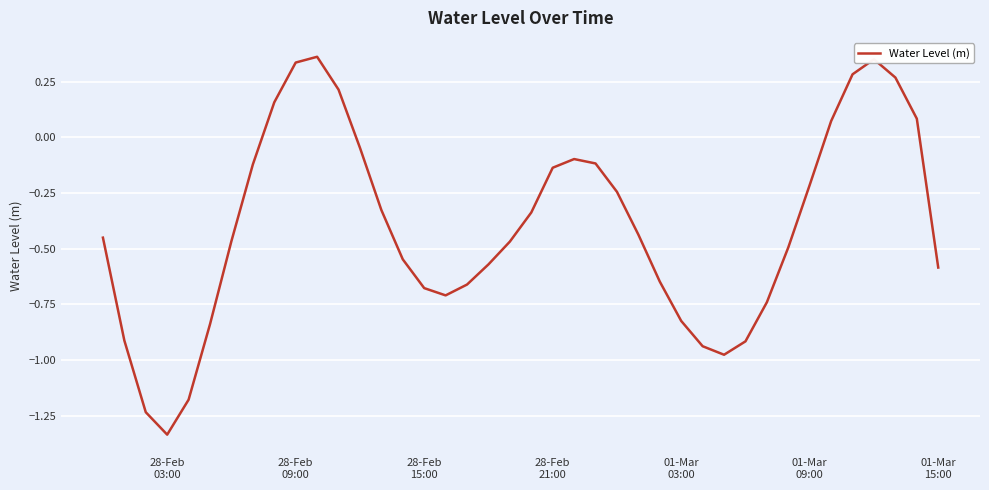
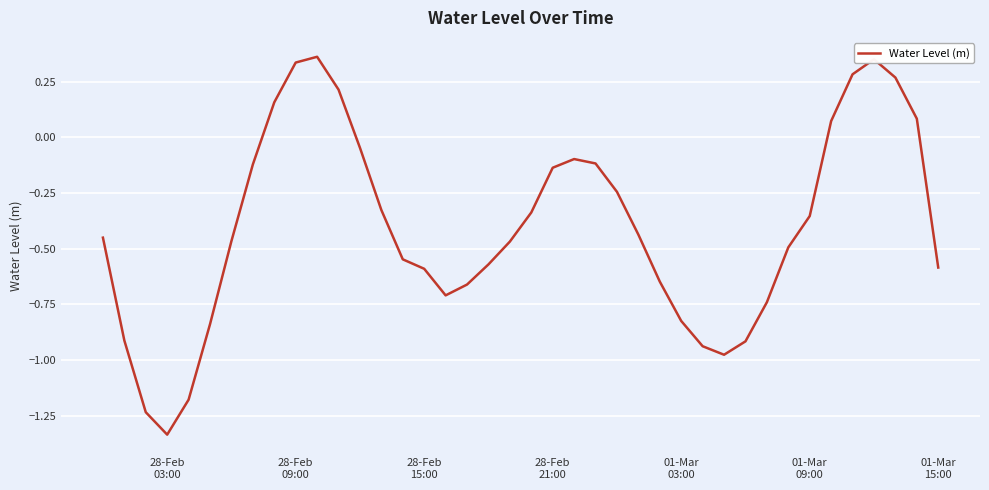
  {
    "28-Feb 03:00": -1.33,
    "28-Feb 09:00": 0.34,
-   "28-Feb 15:00": -0.68,
+   "28-Feb 15:00": -0.59,
    "28-Feb 21:00": -0.14,
    "01-Mar 03:00": -0.82,
-   "01-Mar 09:00": -0.21,
+   "01-Mar 09:00": -0.35,
    "01-Mar 15:00": -0.58
  }
